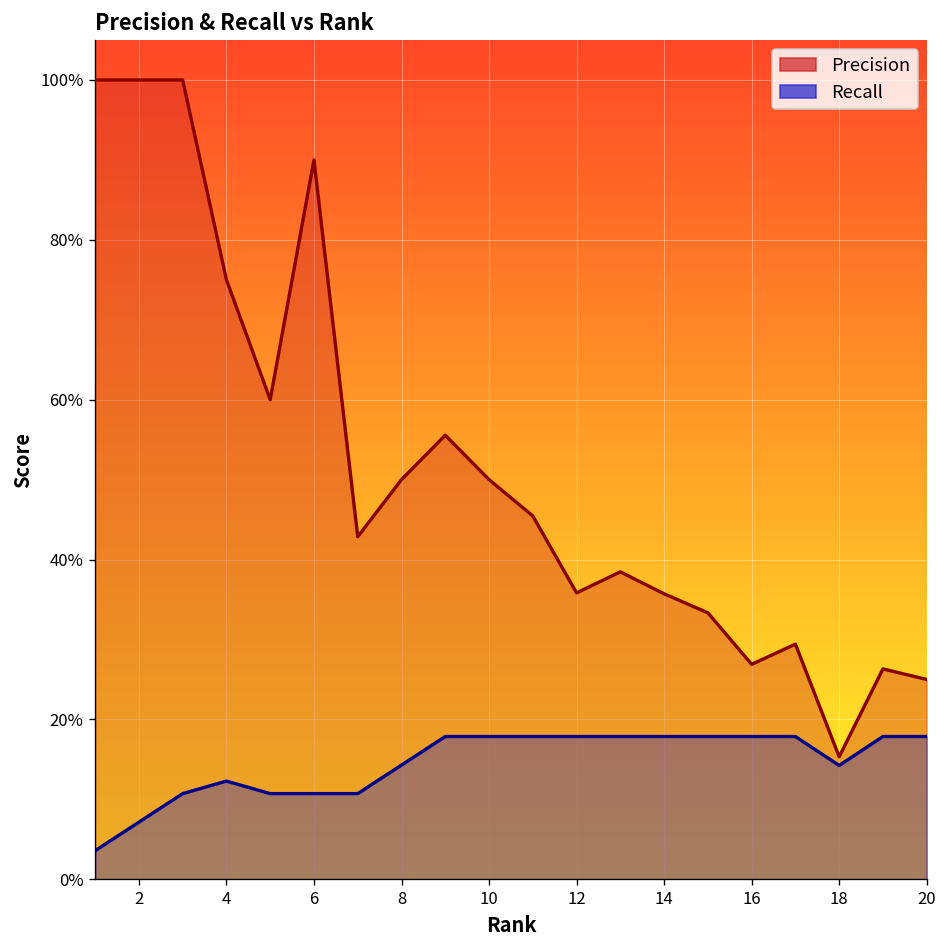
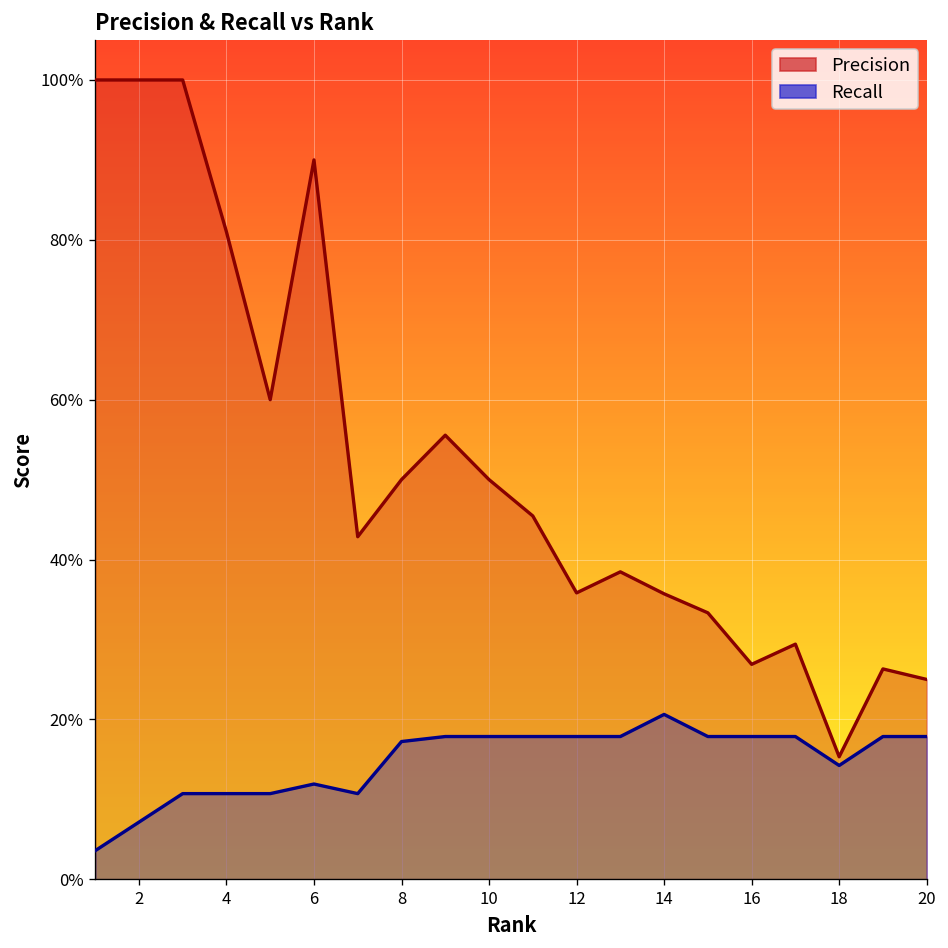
  {
    "Precision": {
      "2": "100%",
-     "4": "75%",
+     "4": "81%",
      "6": "90%",
      "8": "50%",
      "10": "50%",
      "12": "36%",
      "14": "36%",
      "16": "27%",
      "18": "15%",
      "20": "25%"
    },
    "Recall": {
      "2": "7%",
-     "4": "12%",
-     "6": "11%",
-     "8": "14%",
+     "4": "11%",
+     "6": "12%",
+     "8": "17%",
      "10": "18%",
      "12": "18%",
-     "14": "18%",
+     "14": "21%",
      "16": "18%",
      "18": "14%",
      "20": "18%"
    }
  }
